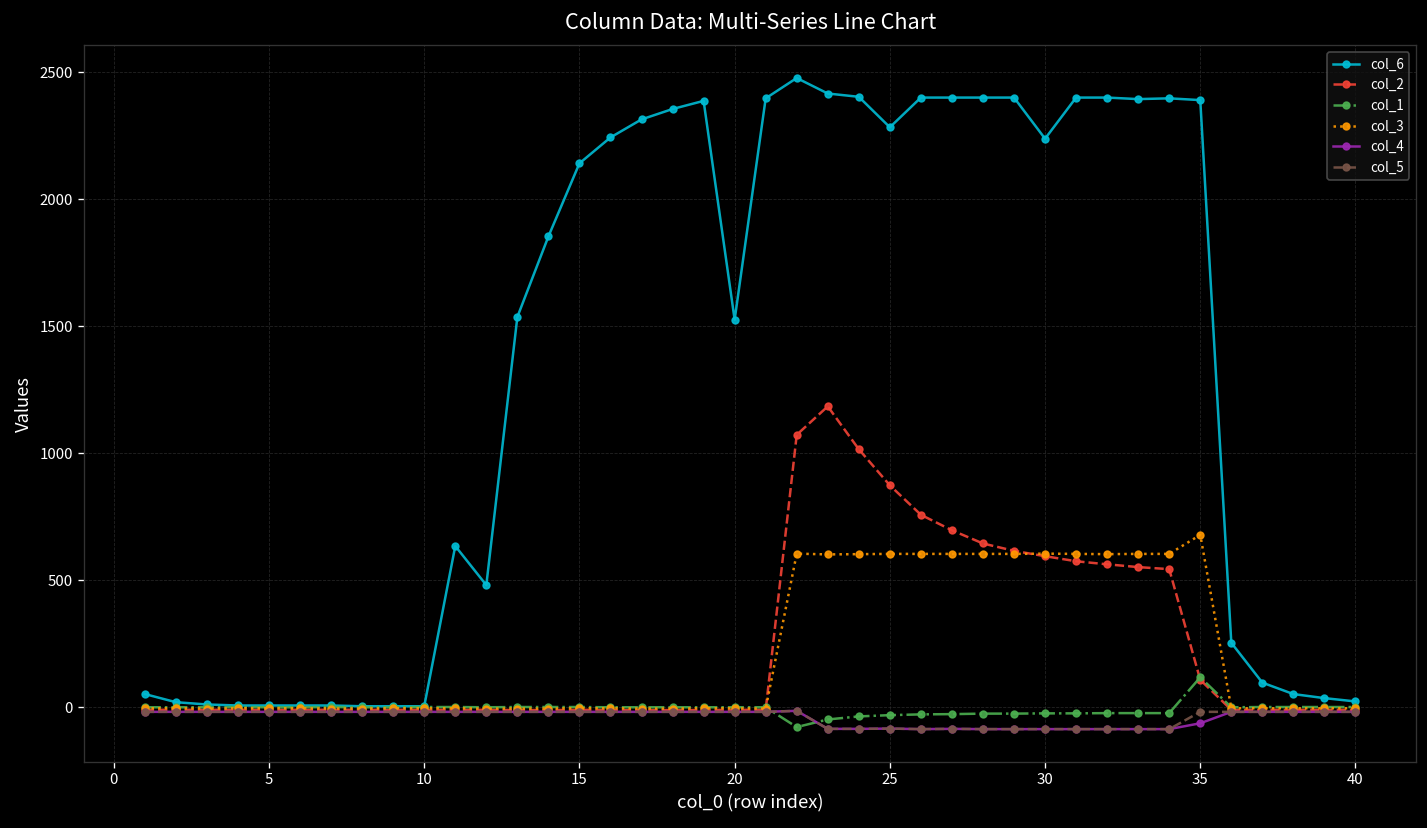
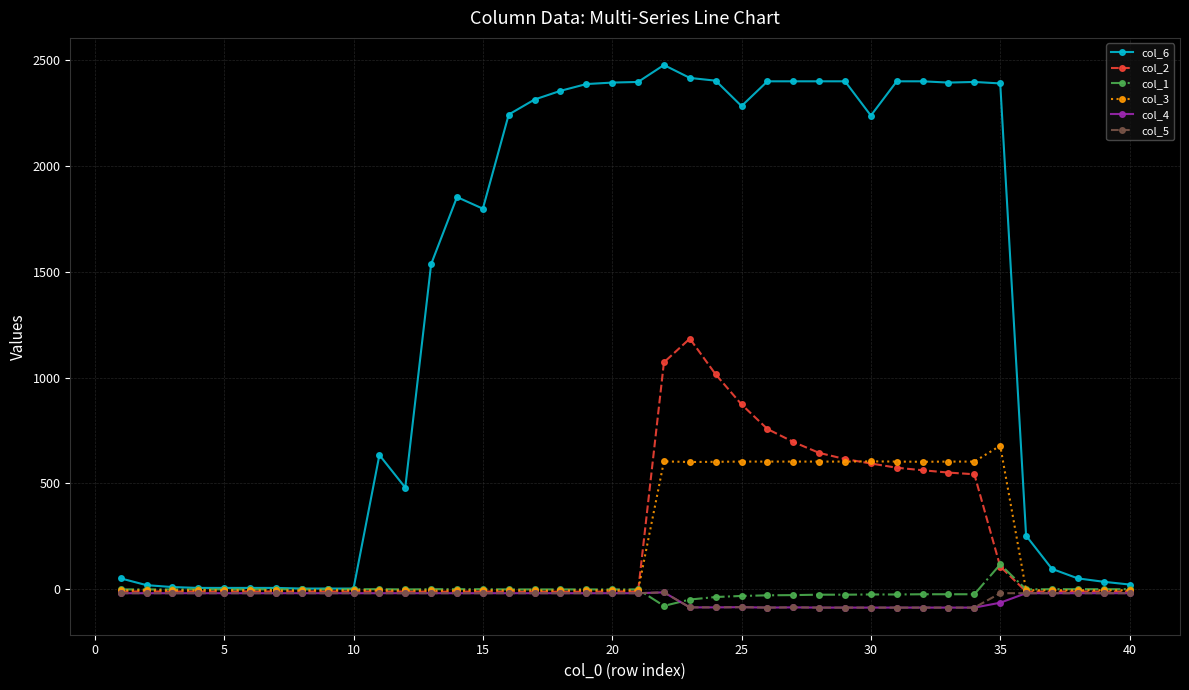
  {
    "col_6": {
-     "15": 2140,
-     "20": 1530,
+     "15": 1800,
+     "20": 2390,
      "25": 2280,
      "30": 2240,
      "35": 2390,
      "40": 20
    },
    "col_2": {
      "25": 870
    },
    "col_1": {
      "25": -30,
      "30": -30
    },
    "col_3": {
      "25": 600,
      "35": 680
    },
    "col_4": {
      "35": -60
    },
    "col_5": {
      "35": -20
    }
  }
